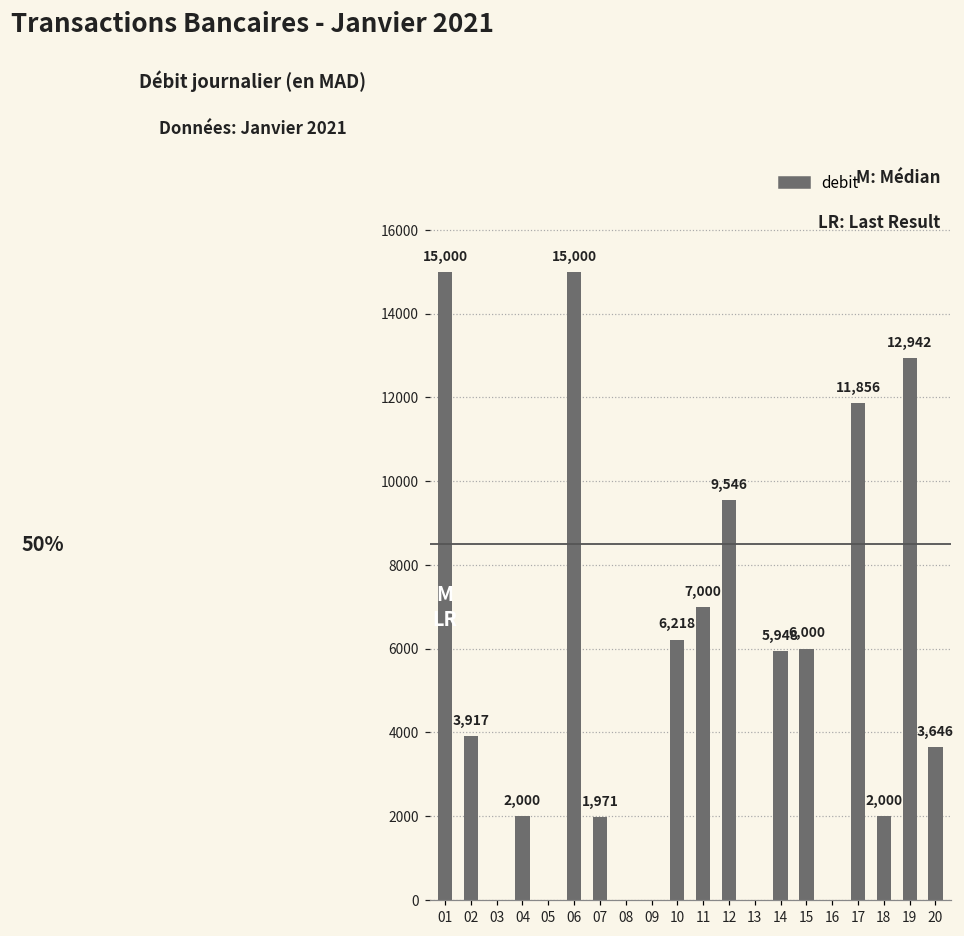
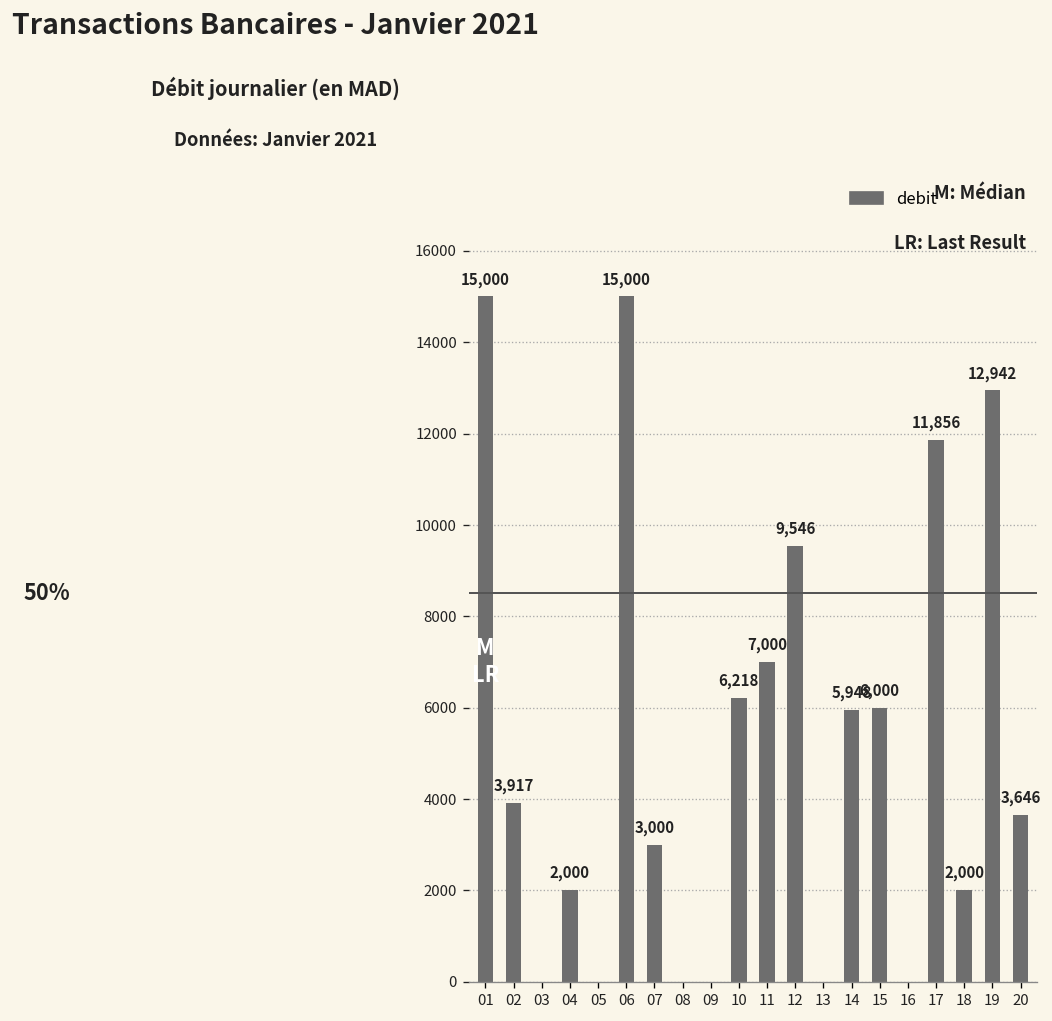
  {
    "01": "15,000",
    "02": "3,917",
    "04": "2,000",
    "06": "15,000",
-   "07": "1,971",
+   "07": "3,000",
    "10": "6,218",
    "11": "7,000",
    "12": "9,546",
    "17": "11,856",
    "18": "2,000",
    "19": "12,942",
    "20": "3,646"
  }
